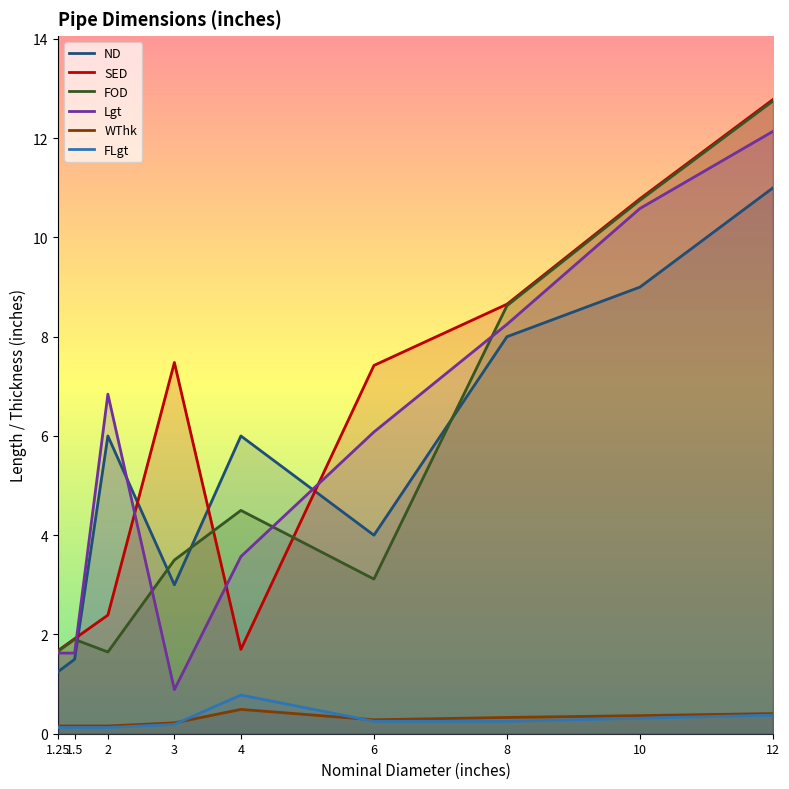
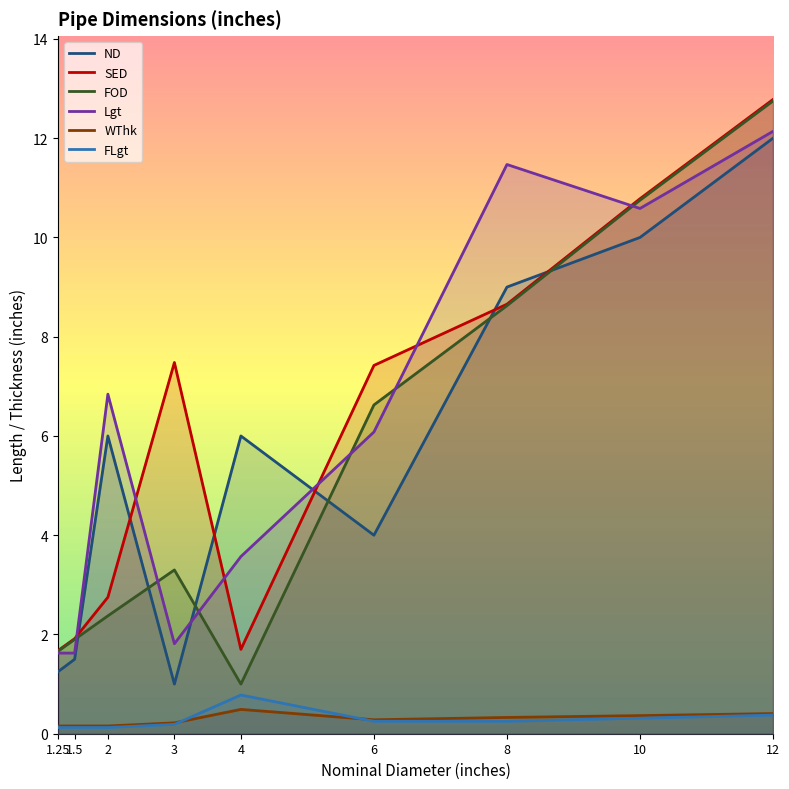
  {
    "ND": {
      "2": 6,
-     "3": 3,
+     "3": 1,
      "4": 6,
      "6": 4,
-     "8": 8,
-     "10": 9,
-     "12": 11
+     "8": 9,
+     "10": 10,
+     "12": 12
    },
    "SED": {
-     "2": 2.4,
+     "2": 2.8,
      "3": 7.5,
      "4": 1.7,
      "6": 7.4
    },
    "FOD": {
-     "2": 1.6,
-     "3": 3.5,
-     "4": 4.5,
-     "6": 3.1
+     "2": 2.4,
+     "3": 3.3,
+     "4": 1.0,
+     "6": 6.6
    },
    "Lgt": {
      "2": 6.8,
-     "3": 0.9,
+     "3": 1.8,
      "4": 3.6,
      "6": 6.1,
-     "8": 8.3,
+     "8": 11.5,
      "10": 10.6,
      "12": 12.1
    },
    "WThk": {
      "4": 0.5,
      "8": 0.3,
      "10": 0.4
    },
    "FLgt": {
      "4": 0.8,
      "8": 0.3,
      "10": 0.3
    }
  }
